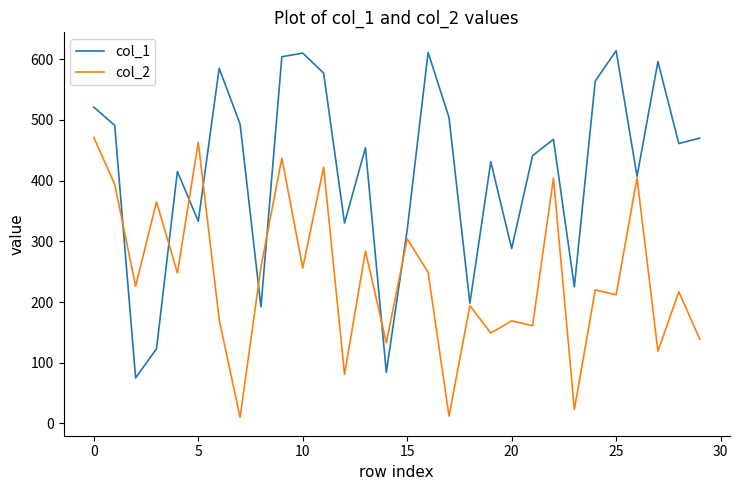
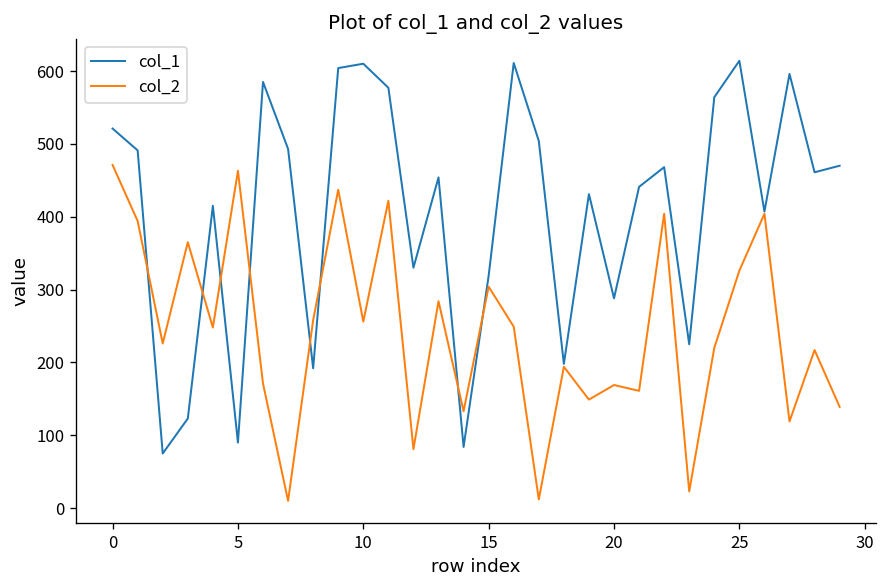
  {
    "col_1": {
      "0": 520,
-     "5": 330,
+     "5": 90,
      "10": 610,
      "15": 320,
      "20": 290,
      "25": 610
    },
    "col_2": {
      "0": 470,
      "5": 460,
      "10": 260,
      "15": 300,
      "20": 170,
-     "25": 210
+     "25": 330
    }
  }
